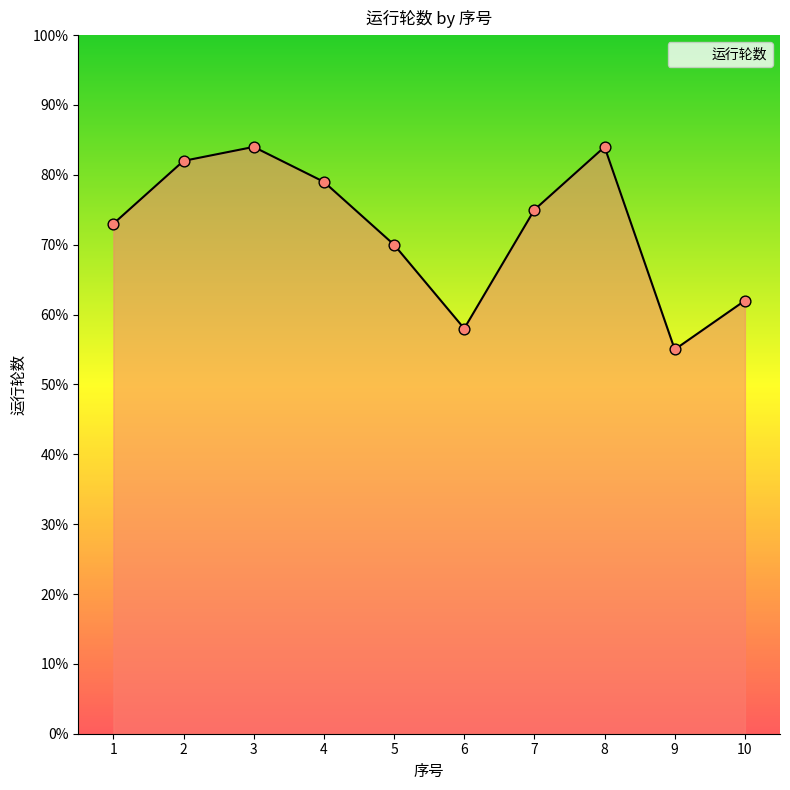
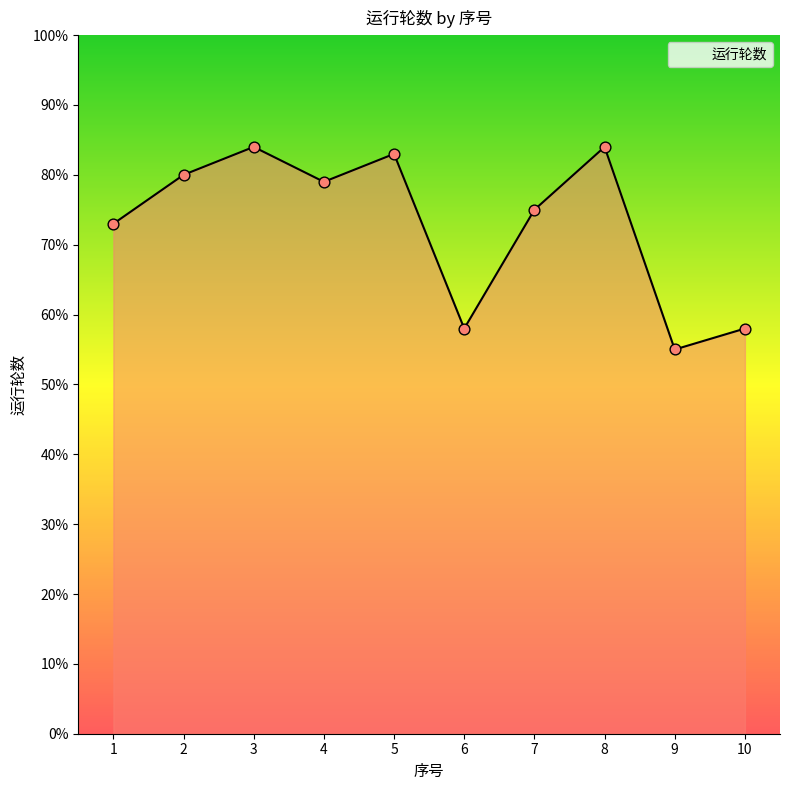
  {
    "1": "73%",
-   "2": "82%",
+   "2": "80%",
    "3": "84%",
    "4": "79%",
-   "5": "70%",
+   "5": "83%",
    "6": "58%",
    "7": "75%",
    "8": "84%",
    "9": "55%",
-   "10": "62%"
+   "10": "58%"
  }
